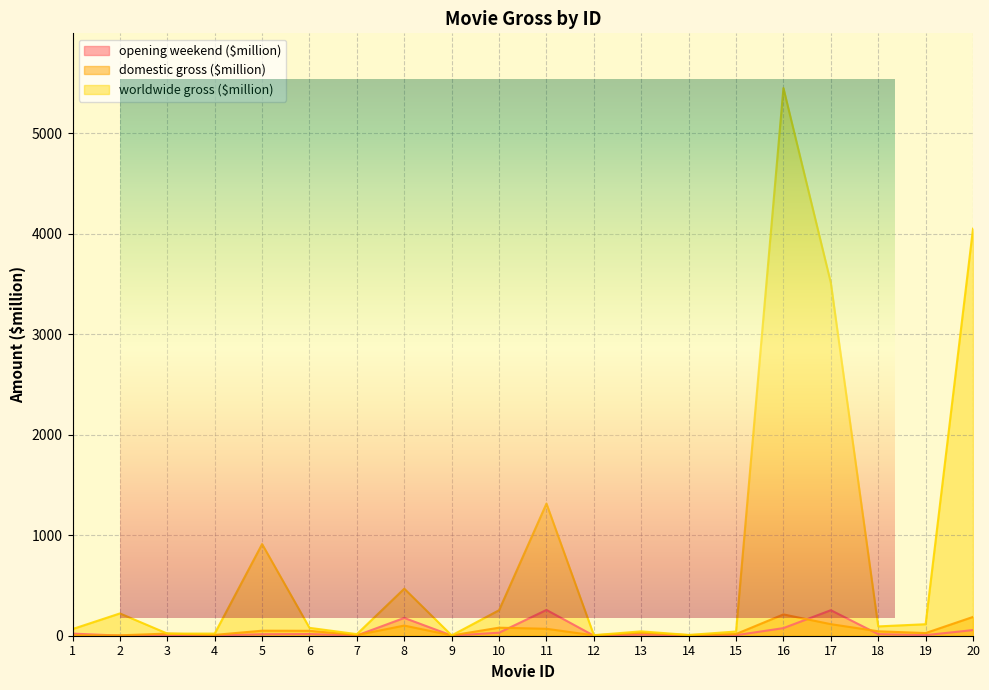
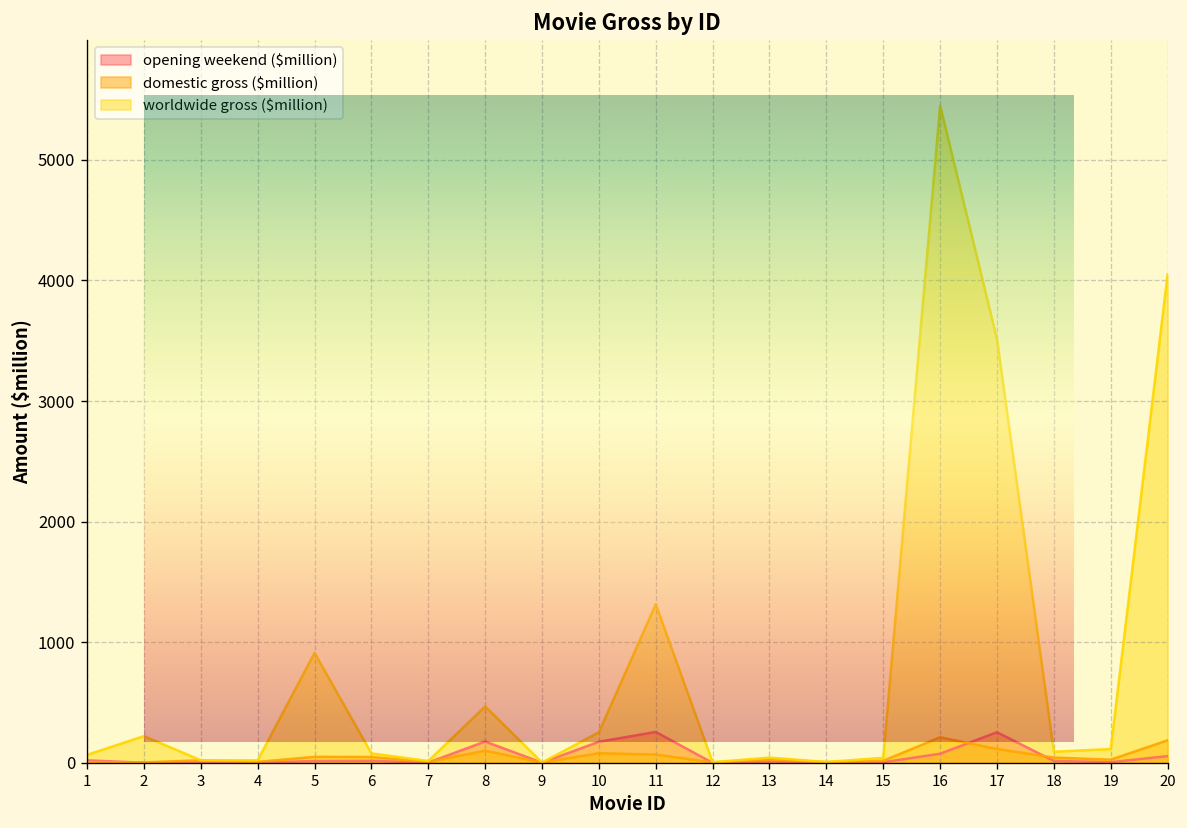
  {
    "Movie Gross by ID": {
      "opening weekend ($million)": {
        "5": 10,
        "6": 20,
        "8": 180,
-       "10": 30,
+       "10": 180,
        "11": 260,
        "16": 80,
        "17": 250,
        "18": 20,
        "20": 60
      }
    }
  }
